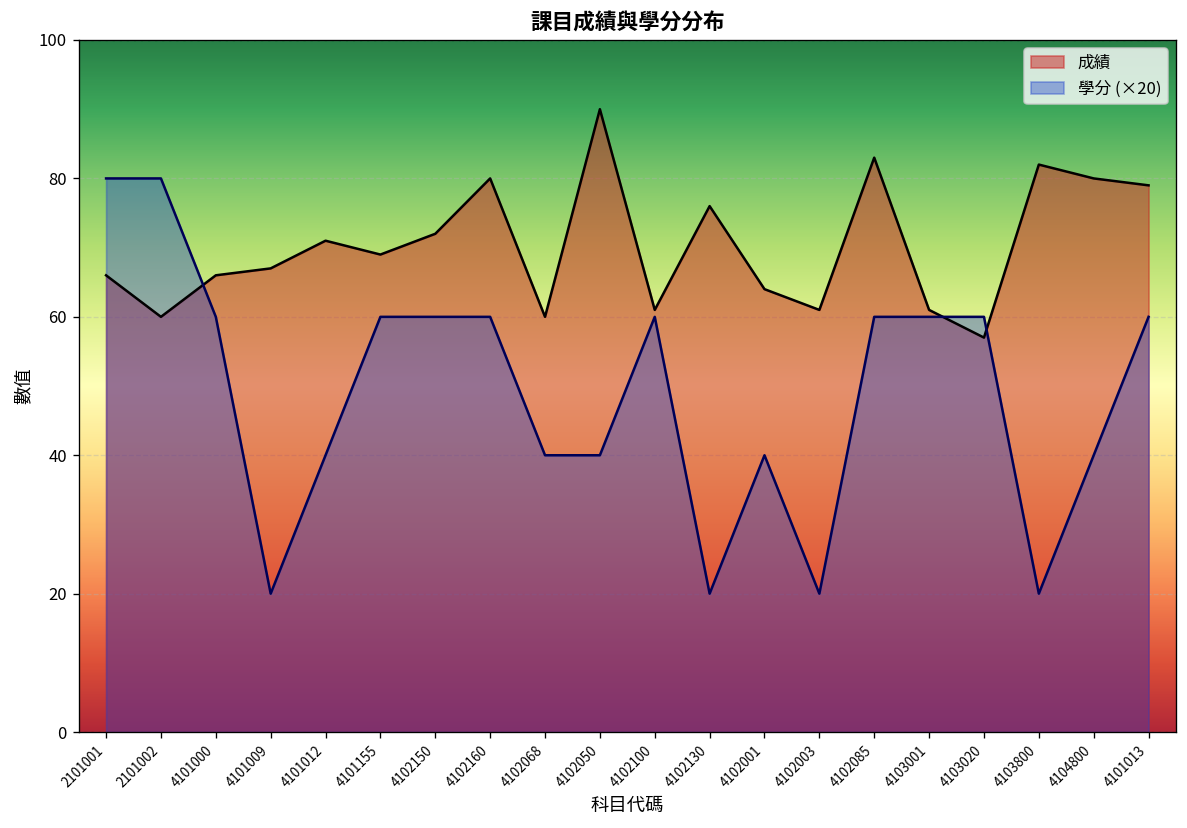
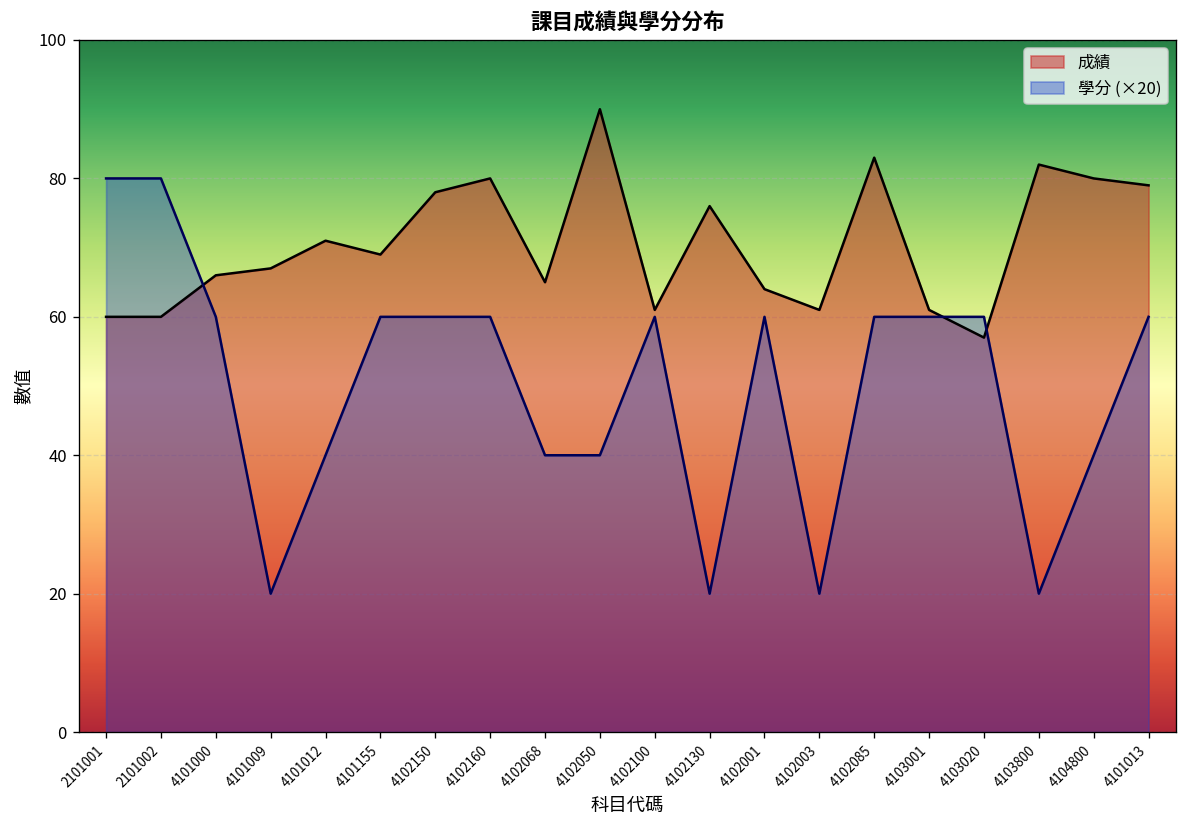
  {
    "成績": {
-     "2101001": 66,
+     "2101001": 60,
      "2101002": 60,
      "4101000": 66,
      "4101009": 67,
      "4101012": 71,
      "4101155": 69,
-     "4102150": 72,
+     "4102150": 78,
      "4102160": 80,
-     "4102068": 60,
+     "4102068": 65,
      "4102050": 90,
      "4102100": 61,
      "4102130": 76,
      "4102001": 64,
      "4102003": 61,
      "4102085": 83,
      "4103001": 61,
      "4103020": 57,
      "4103800": 82,
      "4104800": 80,
      "4101013": 79
    },
    "學分 (×20)": {
      "2101001": 80,
      "2101002": 80,
      "4101000": 60,
      "4101009": 20,
      "4101012": 40,
      "4101155": 60,
      "4102150": 60,
      "4102160": 60,
      "4102068": 40,
      "4102050": 40,
      "4102100": 60,
      "4102130": 20,
-     "4102001": 40,
+     "4102001": 60,
      "4102003": 20,
      "4102085": 60,
      "4103001": 60,
      "4103020": 60,
      "4103800": 20,
      "4104800": 40,
      "4101013": 60
    }
  }
